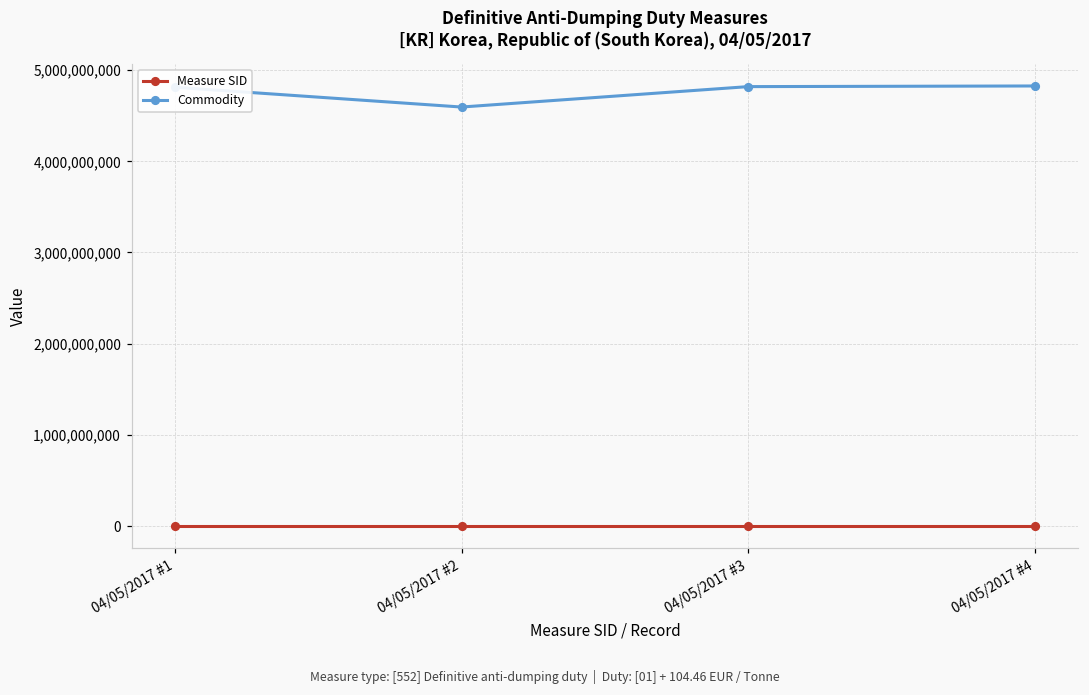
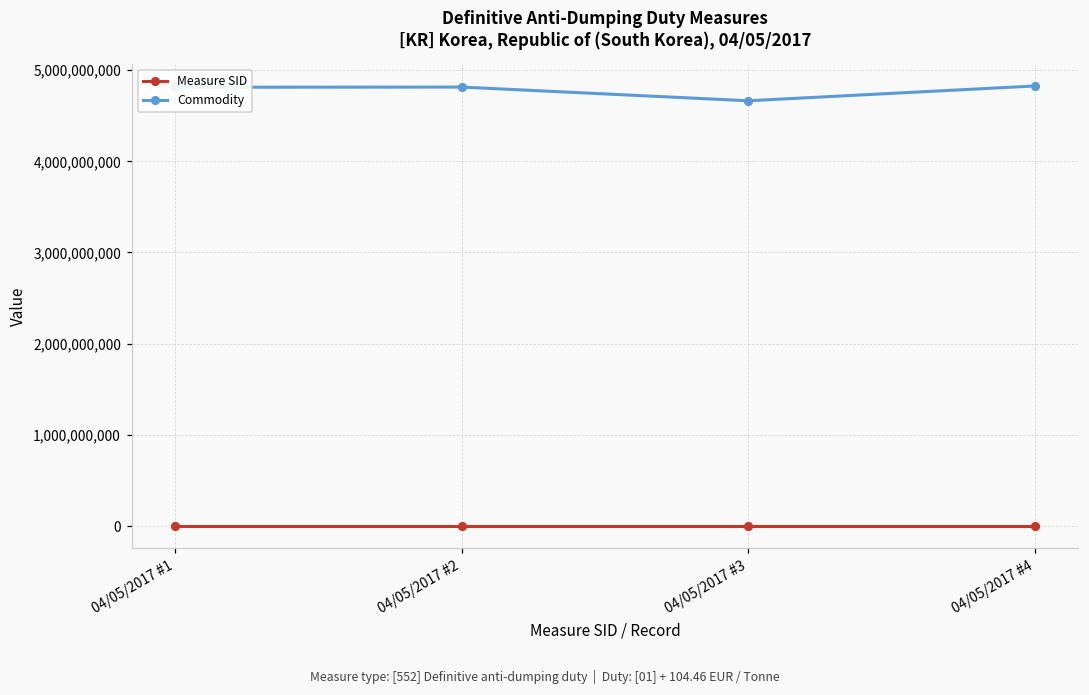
  {
    "Measure SID": {
      "04/05/2017 #1": "0",
      "04/05/2017 #2": "0",
      "04/05/2017 #3": "0",
      "04/05/2017 #4": "0"
    },
    "Commodity": {
-     "04/05/2017 #2": "4,600,000,000",
-     "04/05/2017 #3": "4,800,000,000",
+     "04/05/2017 #2": "4,800,000,000",
+     "04/05/2017 #3": "4,700,000,000",
      "04/05/2017 #4": "4,800,000,000"
    }
  }
